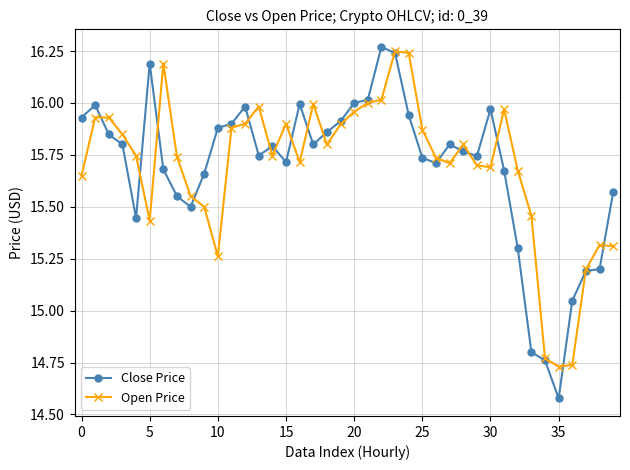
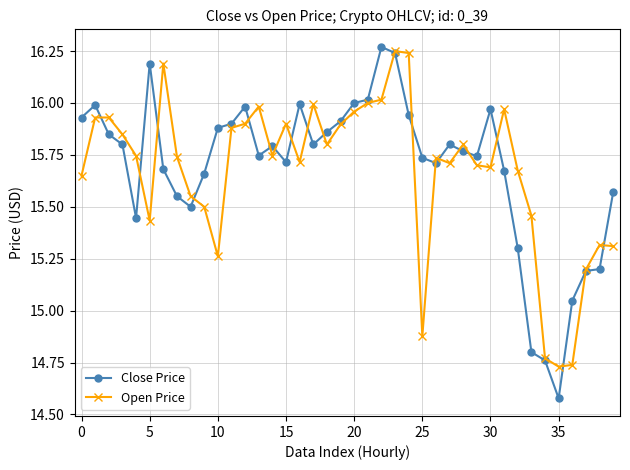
  {
    "Close Price": {
      "0": 15.93,
      "5": 16.19,
      "10": 15.88,
      "15": 15.72,
      "20": 16.00,
      "25": 15.74,
      "30": 15.97,
      "35": 14.58
    },
    "Open Price": {
      "0": 15.65,
      "5": 15.43,
      "10": 15.26,
      "15": 15.90,
      "20": 15.96,
-     "25": 15.87,
+     "25": 14.88,
      "30": 15.69,
      "35": 14.73
    }
  }
